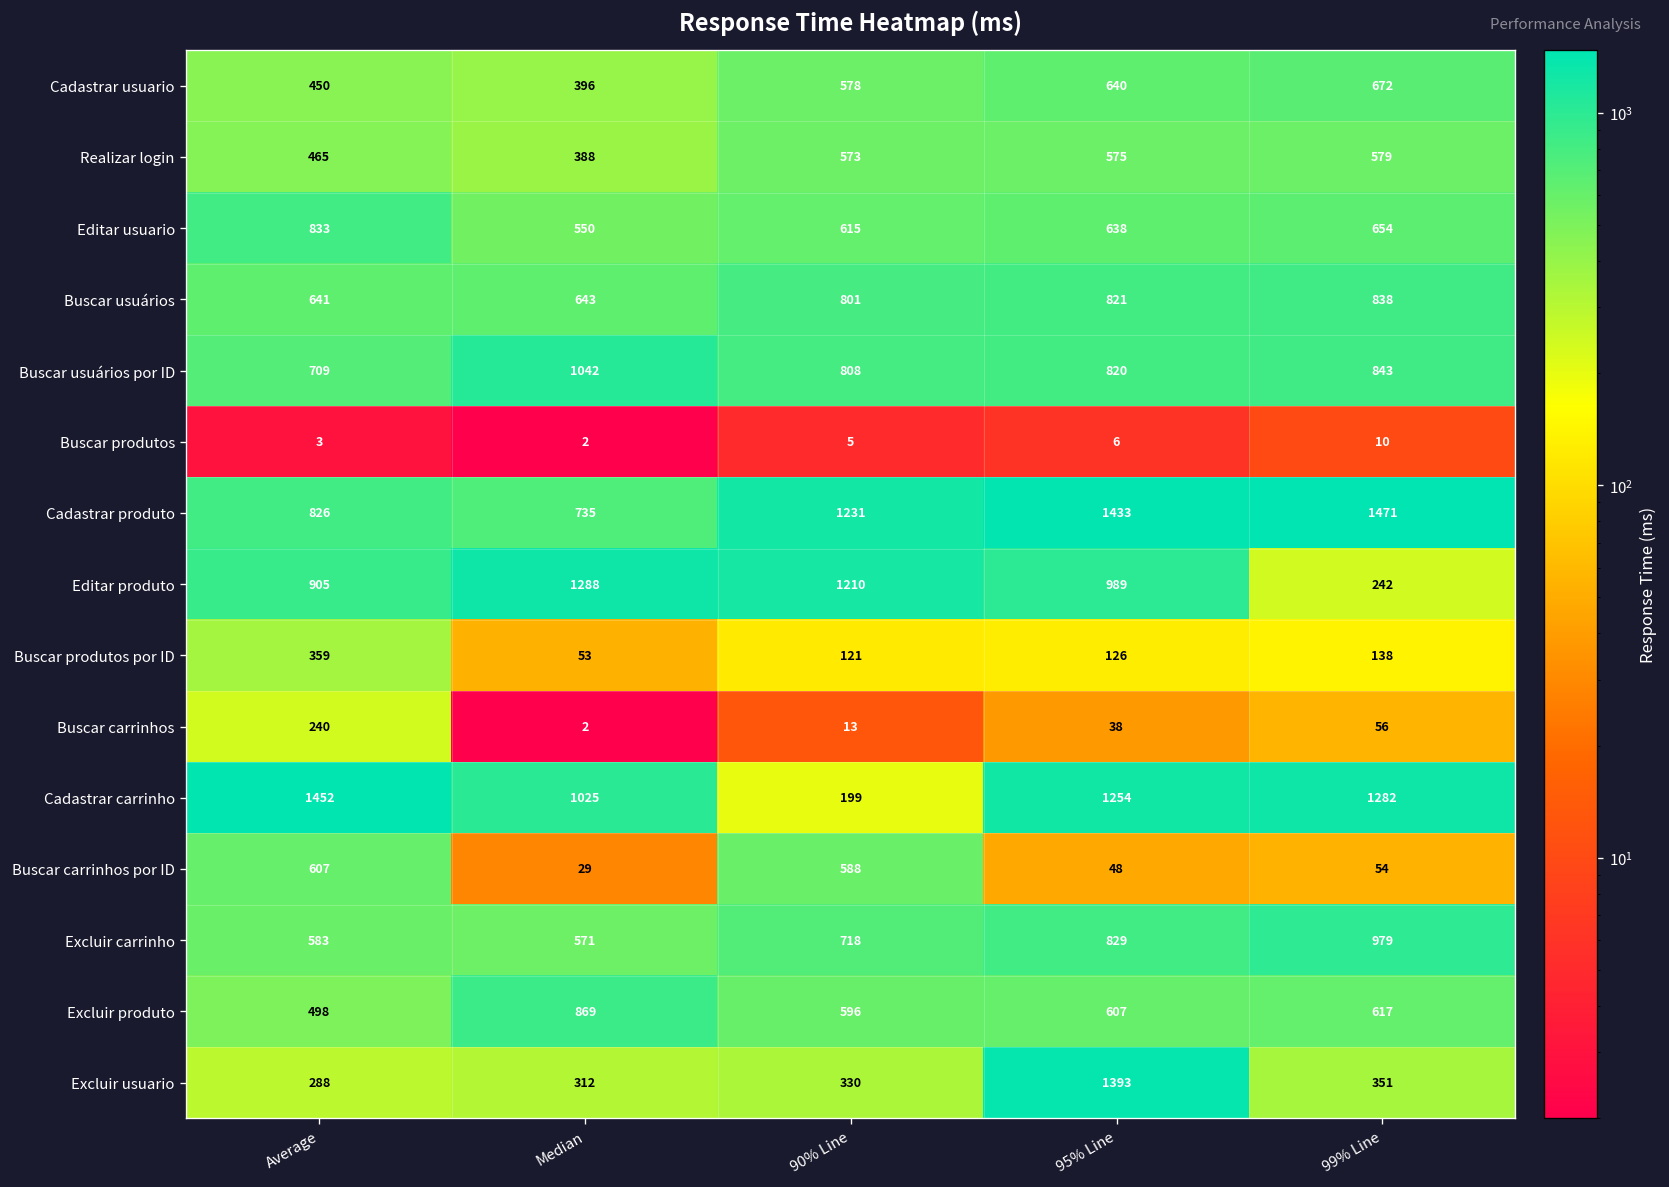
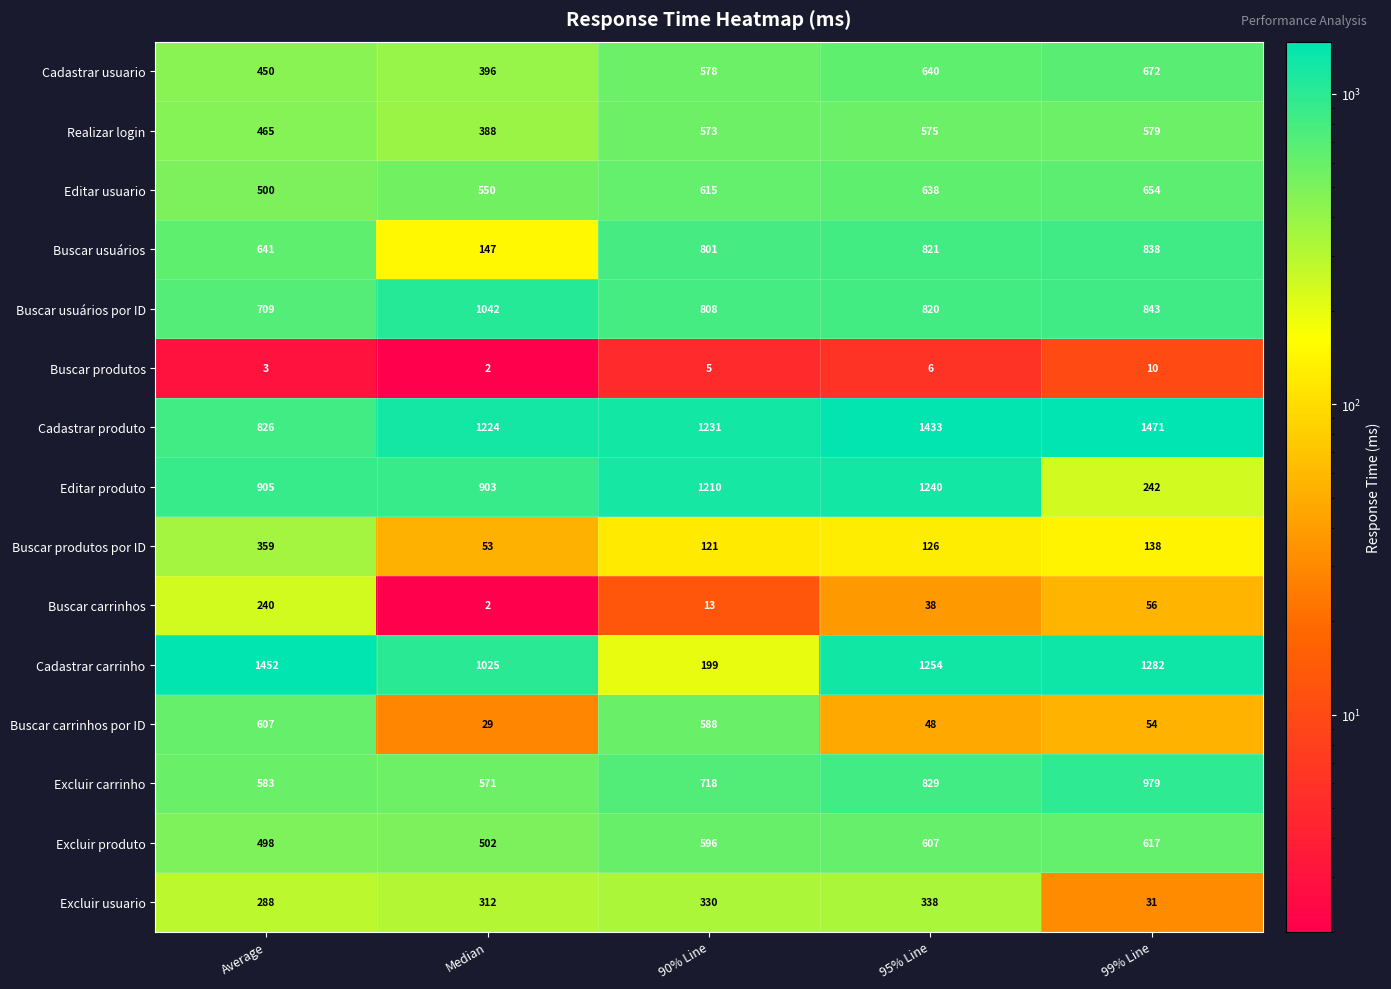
  {
    "Cadastrar usuario": {
      "Average": 450,
      "Median": 396,
      "90% Line": 578,
      "95% Line": 640,
      "99% Line": 672
    },
    "Realizar login": {
      "Average": 465,
      "Median": 388,
      "90% Line": 573,
      "95% Line": 575,
      "99% Line": 579
    },
    "Editar usuario": {
-     "Average": 833,
+     "Average": 500,
      "Median": 550,
      "90% Line": 615,
      "95% Line": 638,
      "99% Line": 654
    },
    "Buscar usuários": {
      "Average": 641,
-     "Median": 643,
+     "Median": 147,
      "90% Line": 801,
      "95% Line": 821,
      "99% Line": 838
    },
    "Buscar usuários por ID": {
      "Average": 709,
      "Median": 1042,
      "90% Line": 808,
      "95% Line": 820,
      "99% Line": 843
    },
    "Buscar produtos": {
      "Average": 3,
      "Median": 2,
      "90% Line": 5,
      "95% Line": 6,
      "99% Line": 10
    },
    "Cadastrar produto": {
      "Average": 826,
-     "Median": 735,
+     "Median": 1224,
      "90% Line": 1231,
      "95% Line": 1433,
      "99% Line": 1471
    },
    "Editar produto": {
      "Average": 905,
-     "Median": 1288,
+     "Median": 903,
      "90% Line": 1210,
-     "95% Line": 989,
+     "95% Line": 1240,
      "99% Line": 242
    },
    "Buscar produtos por ID": {
      "Average": 359,
      "Median": 53,
      "90% Line": 121,
      "95% Line": 126,
      "99% Line": 138
    },
    "Buscar carrinhos": {
      "Average": 240,
      "Median": 2,
      "90% Line": 13,
      "95% Line": 38,
      "99% Line": 56
    },
    "Cadastrar carrinho": {
      "Average": 1452,
      "Median": 1025,
      "90% Line": 199,
      "95% Line": 1254,
      "99% Line": 1282
    },
    "Buscar carrinhos por ID": {
      "Average": 607,
      "Median": 29,
      "90% Line": 588,
      "95% Line": 48,
      "99% Line": 54
    },
    "Excluir carrinho": {
      "Average": 583,
      "Median": 571,
      "90% Line": 718,
      "95% Line": 829,
      "99% Line": 979
    },
    "Excluir produto": {
      "Average": 498,
-     "Median": 869,
+     "Median": 502,
      "90% Line": 596,
      "95% Line": 607,
      "99% Line": 617
    },
    "Excluir usuario": {
      "Average": 288,
      "Median": 312,
      "90% Line": 330,
-     "95% Line": 1393,
-     "99% Line": 351
+     "95% Line": 338,
+     "99% Line": 31
    }
  }
